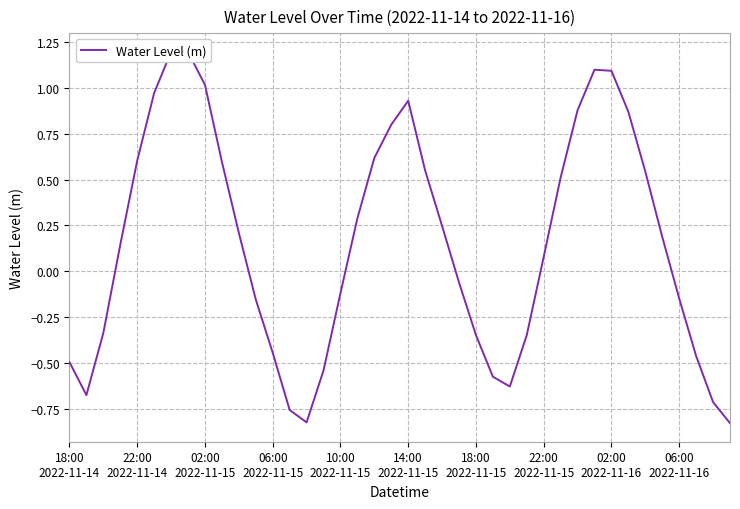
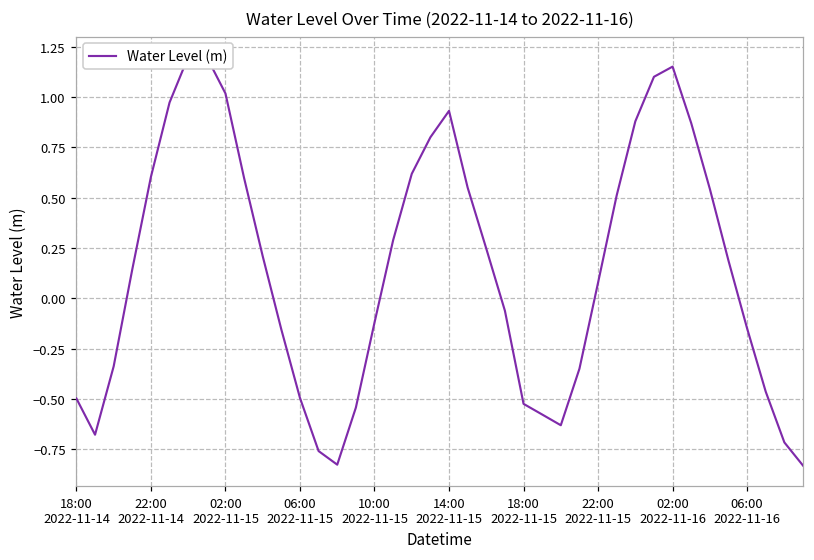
  {
    "18:00 2022-11-14": -0.50,
    "22:00 2022-11-14": 0.60,
    "02:00 2022-11-15": 1.02,
-   "06:00 2022-11-15": -0.44,
+   "06:00 2022-11-15": -0.49,
    "10:00 2022-11-15": -0.12,
    "14:00 2022-11-15": 0.93,
-   "18:00 2022-11-15": -0.35,
+   "18:00 2022-11-15": -0.52,
    "22:00 2022-11-15": 0.08,
-   "02:00 2022-11-16": 1.10,
+   "02:00 2022-11-16": 1.15,
    "06:00 2022-11-16": -0.15
  }
